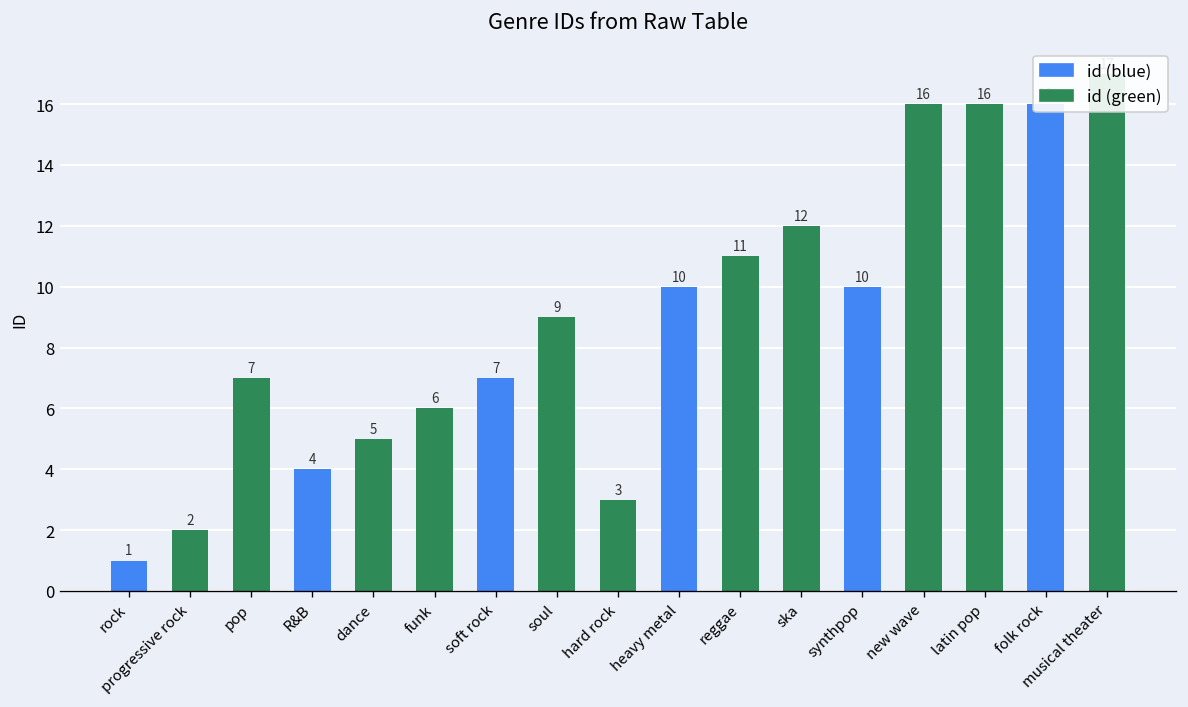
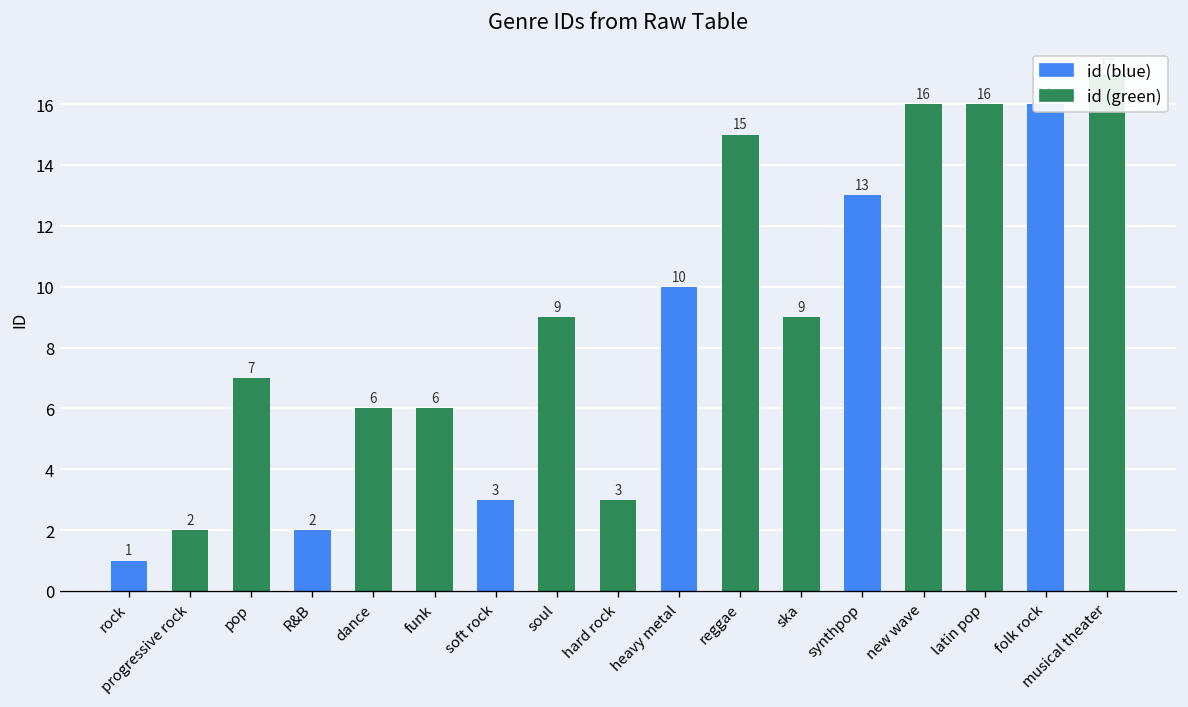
  {
    "rock": 1,
    "progressive rock": 2,
    "pop": 7,
-   "R&B": 4,
-   "dance": 5,
+   "R&B": 2,
+   "dance": 6,
    "funk": 6,
-   "soft rock": 7,
+   "soft rock": 3,
    "soul": 9,
    "hard rock": 3,
    "heavy metal": 10,
-   "reggae": 11,
-   "ska": 12,
-   "synthpop": 10,
+   "reggae": 15,
+   "ska": 9,
+   "synthpop": 13,
    "new wave": 16,
    "latin pop": 16
  }
